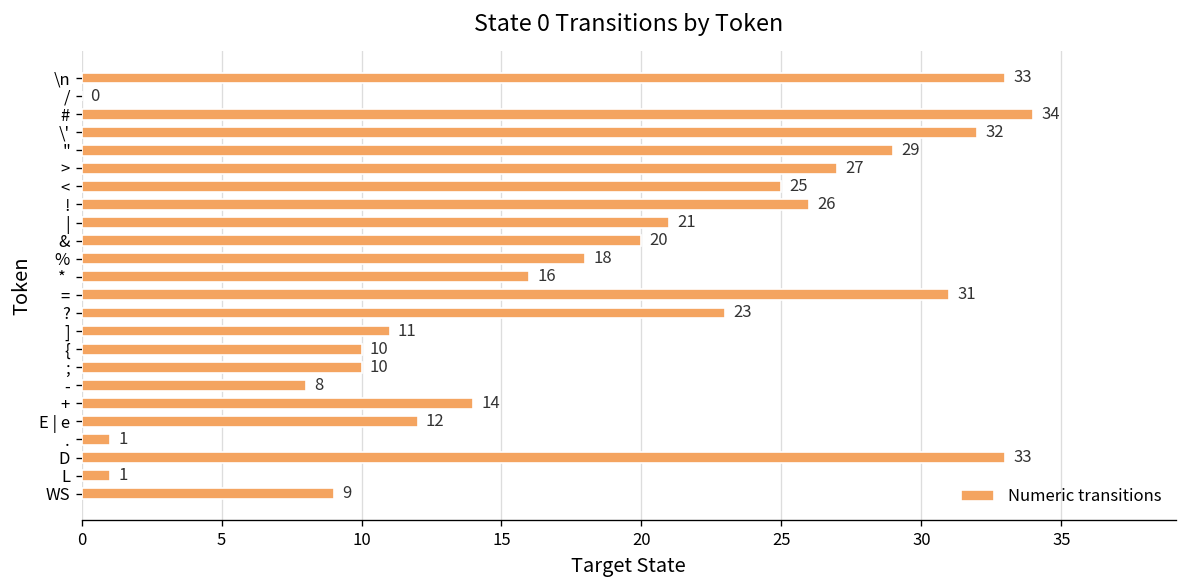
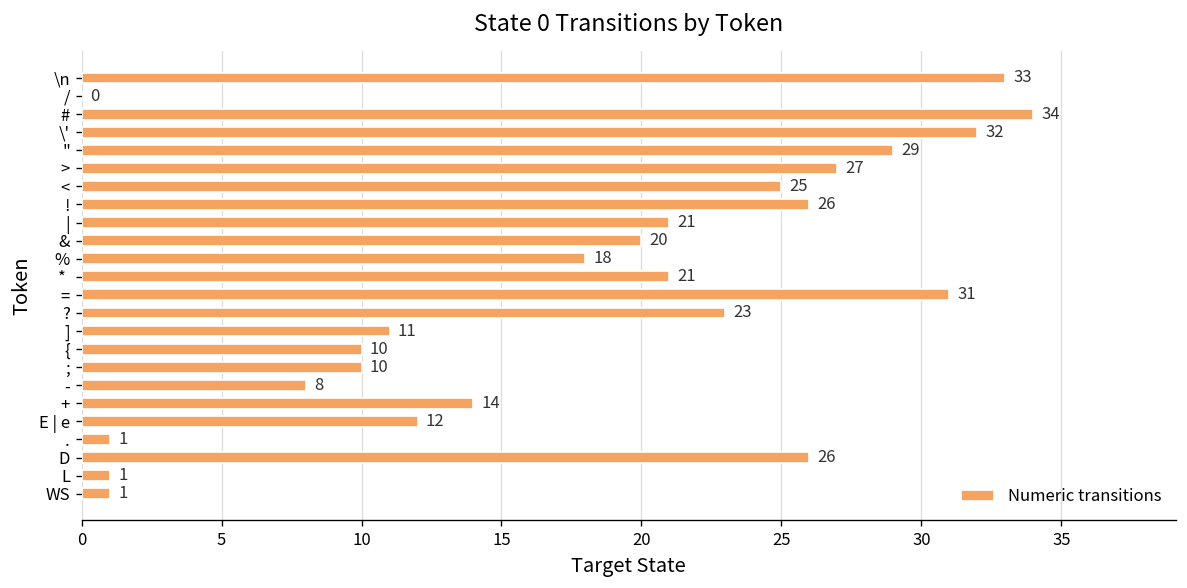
  {
    "\\n": 33,
    "/": 0,
    "#": 34,
    "\\'": 32,
    "\"": 29,
    ">": 27,
    "<": 25,
    "!": 26,
    "|": 21,
    "&": 20,
    "%": 18,
-   "*": 16,
+   "*": 21,
    "=": 31,
    "?": 23,
    "]": 11,
    "{": 10,
    ";": 10,
    "-": 8,
    "+": 14,
    "E | e": 12,
    ".": 1,
-   "D": 33,
+   "D": 26,
    "L": 1,
-   "WS": 9
+   "WS": 1
  }
